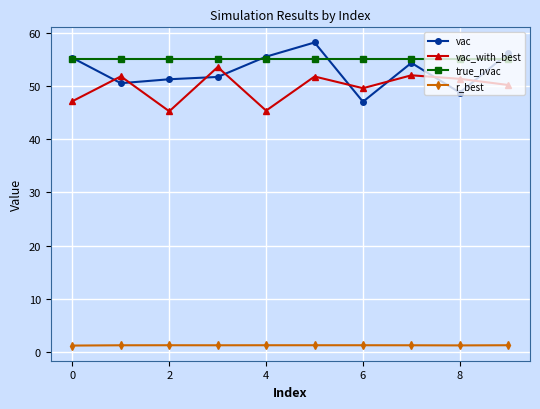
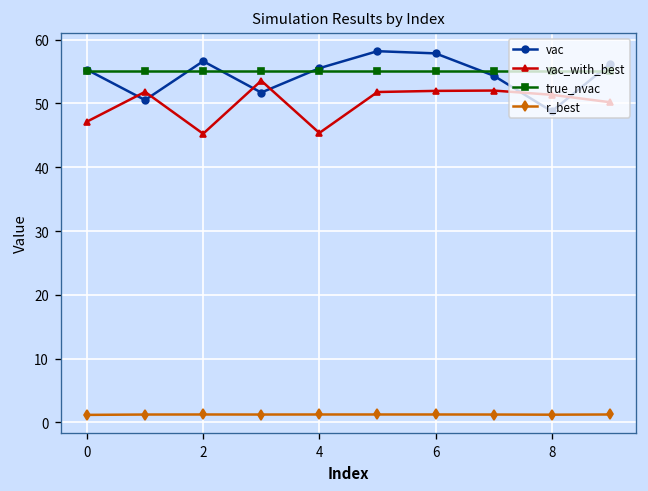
  {
    "vac": {
-     "2": 51,
+     "2": 57,
      "4": 56,
-     "6": 47
+     "6": 58
    },
    "vac_with_best": {
      "0": 47,
      "2": 45,
      "4": 45,
-     "6": 50
+     "6": 52
    },
    "true_nvac": {
      "2": 55,
      "4": 55,
      "6": 55
    },
    "r_best": {
      "0": 1,
      "2": 1,
      "4": 1,
      "6": 1,
      "8": 1
    }
  }
